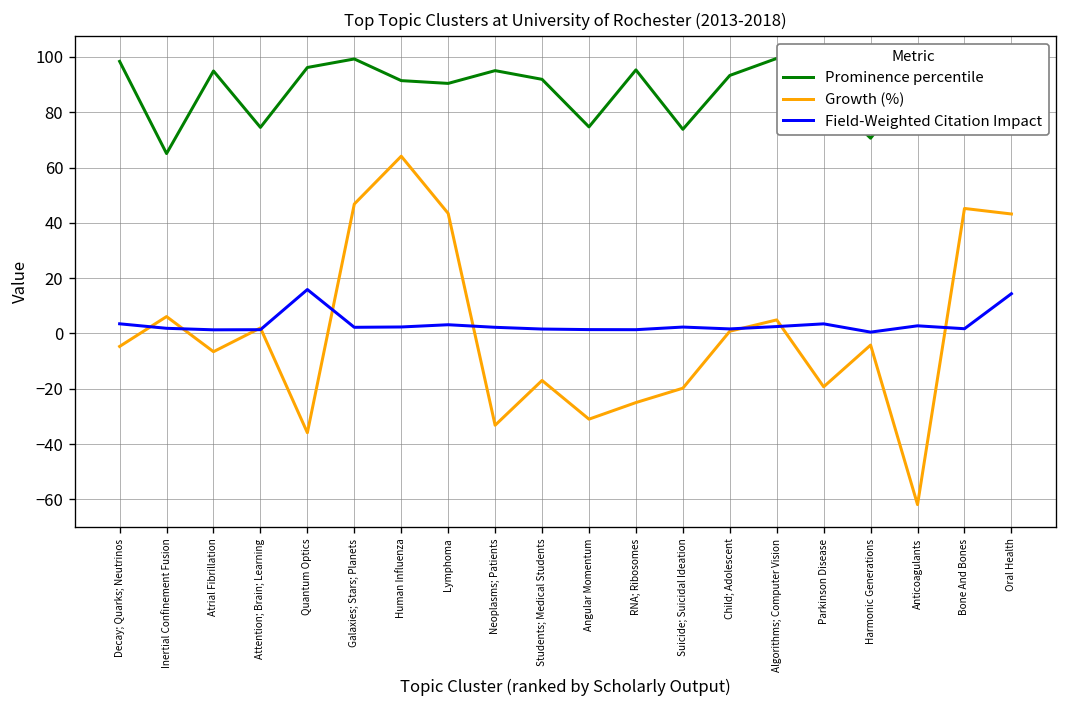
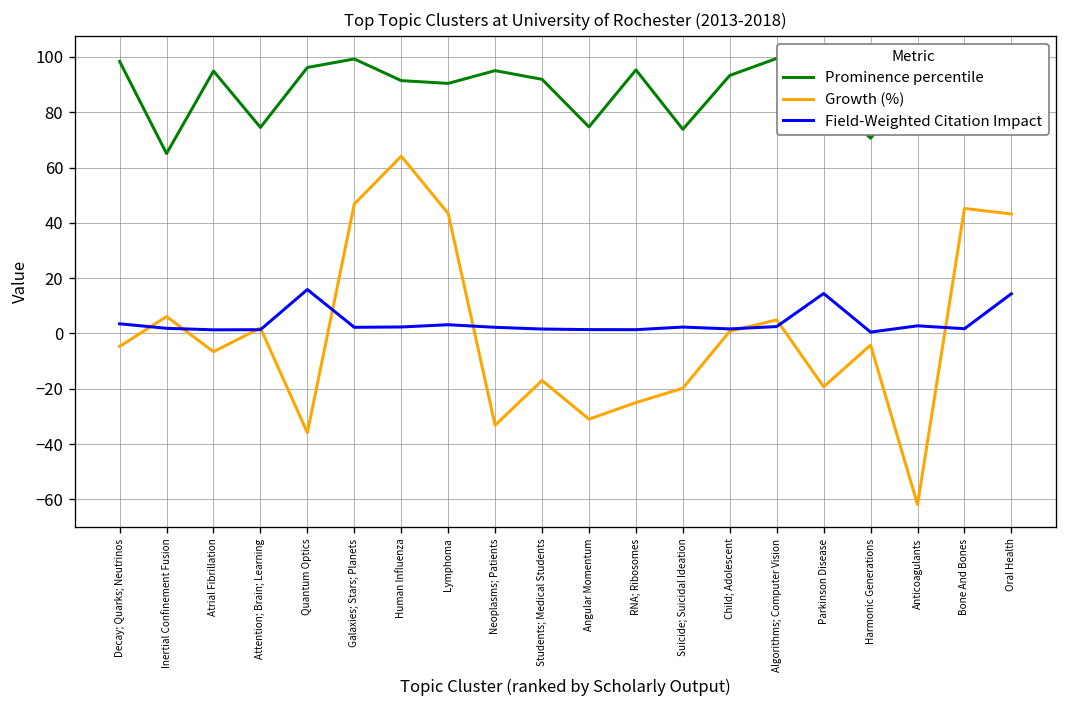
  {
    "Prominence percentile": {
      "Decay; Quarks; Neutrinos": 98,
      "Inertial Confinement Fusion": 65,
      "Atrial Fibrillation": 95,
      "Attention; Brain; Learning": 75,
      "Quantum Optics": 96,
      "Galaxies; Stars; Planets": 99,
      "Human Influenza": 91,
      "Lymphoma": 90,
      "Neoplasms; Patients": 95,
      "Students; Medical Students": 92,
      "Angular Momentum": 75,
      "RNA; Ribosomes": 95,
      "Suicide; Suicidal Ideation": 74,
      "Child; Adolescent": 93,
      "Algorithms; Computer Vision": 99
    },
    "Growth (%)": {
      "Decay; Quarks; Neutrinos": -5,
      "Inertial Confinement Fusion": 6,
      "Atrial Fibrillation": -7,
      "Quantum Optics": -36,
      "Galaxies; Stars; Planets": 47,
      "Human Influenza": 64,
      "Lymphoma": 43,
      "Neoplasms; Patients": -33,
      "Students; Medical Students": -17,
      "Angular Momentum": -31,
      "RNA; Ribosomes": -25,
      "Suicide; Suicidal Ideation": -20,
      "Algorithms; Computer Vision": 5,
      "Parkinson Disease": -19,
      "Harmonic Generations": -4,
      "Anticoagulants": -62,
      "Bone And Bones": 45,
      "Oral Health": 43
    },
    "Field-Weighted Citation Impact": {
      "Decay; Quarks; Neutrinos": 3,
      "Inertial Confinement Fusion": 2,
      "Atrial Fibrillation": 1,
      "Quantum Optics": 16,
      "Galaxies; Stars; Planets": 2,
      "Human Influenza": 2,
      "Lymphoma": 3,
      "Neoplasms; Patients": 2,
      "Students; Medical Students": 2,
      "Angular Momentum": 1,
      "RNA; Ribosomes": 1,
      "Suicide; Suicidal Ideation": 2,
      "Algorithms; Computer Vision": 2,
-     "Parkinson Disease": 3,
+     "Parkinson Disease": 14,
      "Harmonic Generations": 0,
      "Anticoagulants": 3,
      "Bone And Bones": 2,
      "Oral Health": 14
    }
  }
